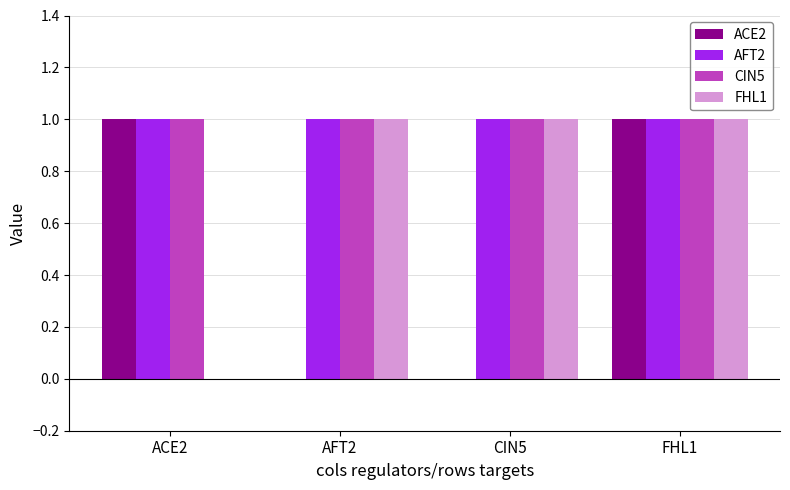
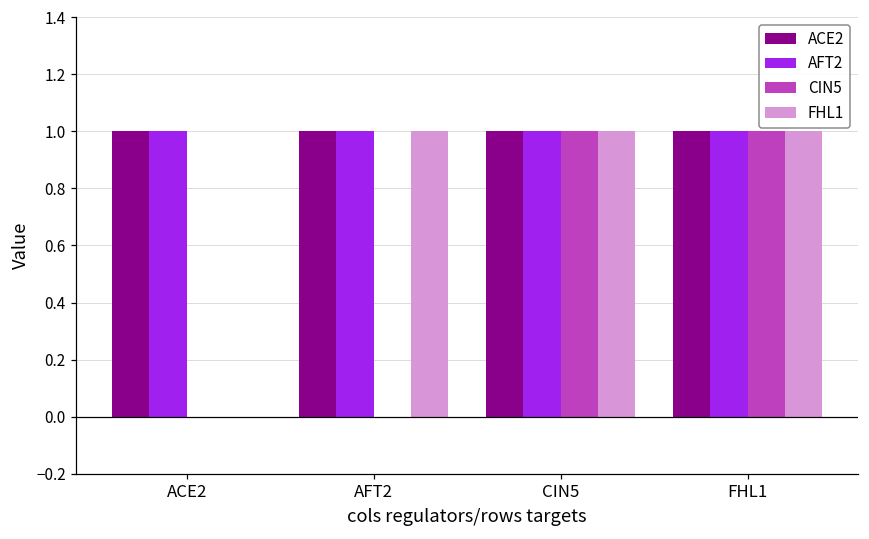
  {
    "ACE2": {
      "ACE2": 1,
-     "AFT2": 0,
-     "CIN5": 0,
+     "AFT2": 1,
+     "CIN5": 1,
      "FHL1": 1
    },
    "AFT2": {
      "ACE2": 1,
      "AFT2": 1,
      "CIN5": 1,
      "FHL1": 1
    },
    "CIN5": {
-     "ACE2": 1,
-     "AFT2": 1,
+     "ACE2": 0,
+     "AFT2": 0,
      "CIN5": 1,
      "FHL1": 1
    },
    "FHL1": {
      "ACE2": 0,
      "AFT2": 1,
      "CIN5": 1,
      "FHL1": 1
    }
  }
